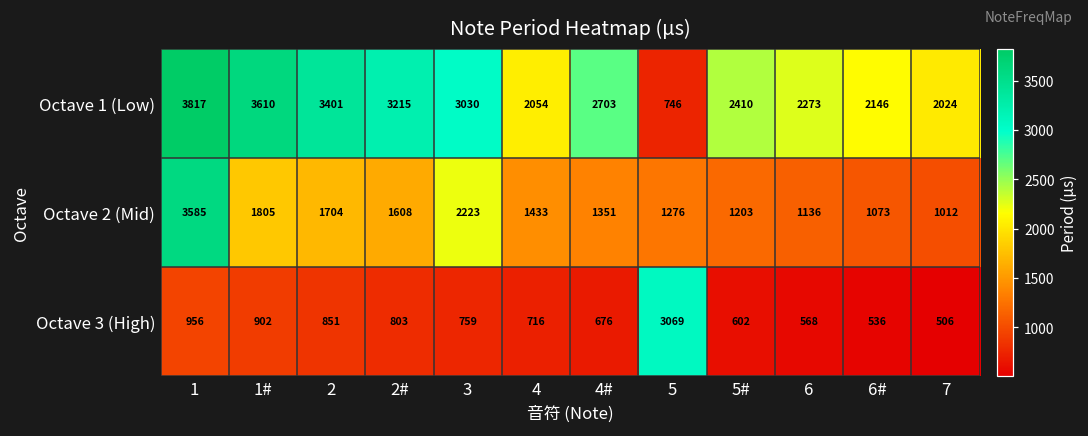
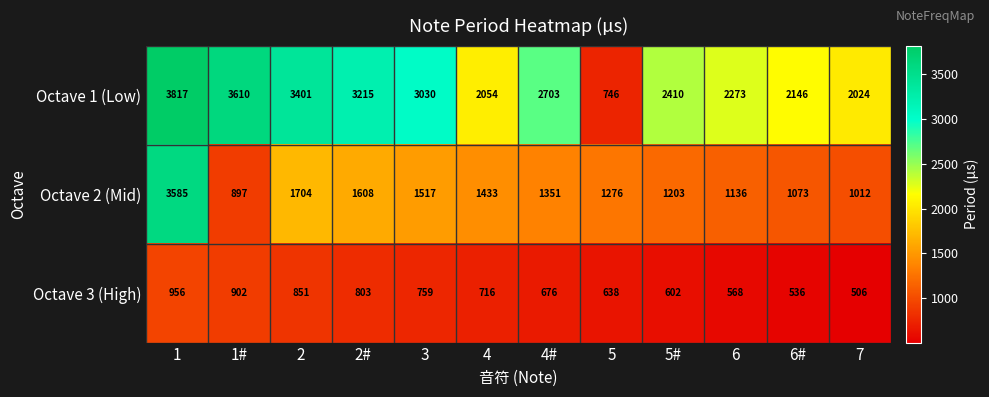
  {
    "Octave 1 (Low)": {
      "1": 3817,
      "1#": 3610,
      "2": 3401,
      "2#": 3215,
      "3": 3030,
      "4": 2054,
      "4#": 2703,
      "5": 746,
      "5#": 2410,
      "6": 2273,
      "6#": 2146,
      "7": 2024
    },
    "Octave 2 (Mid)": {
      "1": 3585,
-     "1#": 1805,
+     "1#": 897,
      "2": 1704,
      "2#": 1608,
-     "3": 2223,
+     "3": 1517,
      "4": 1433,
      "4#": 1351,
      "5": 1276,
      "5#": 1203,
      "6": 1136,
      "6#": 1073,
      "7": 1012
    },
    "Octave 3 (High)": {
      "1": 956,
      "1#": 902,
      "2": 851,
      "2#": 803,
      "3": 759,
      "4": 716,
      "4#": 676,
-     "5": 3069,
+     "5": 638,
      "5#": 602,
      "6": 568,
      "6#": 536,
      "7": 506
    }
  }
